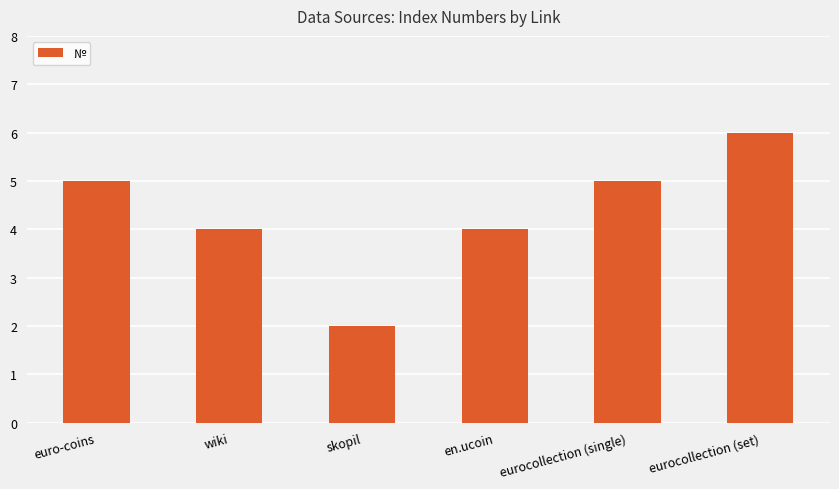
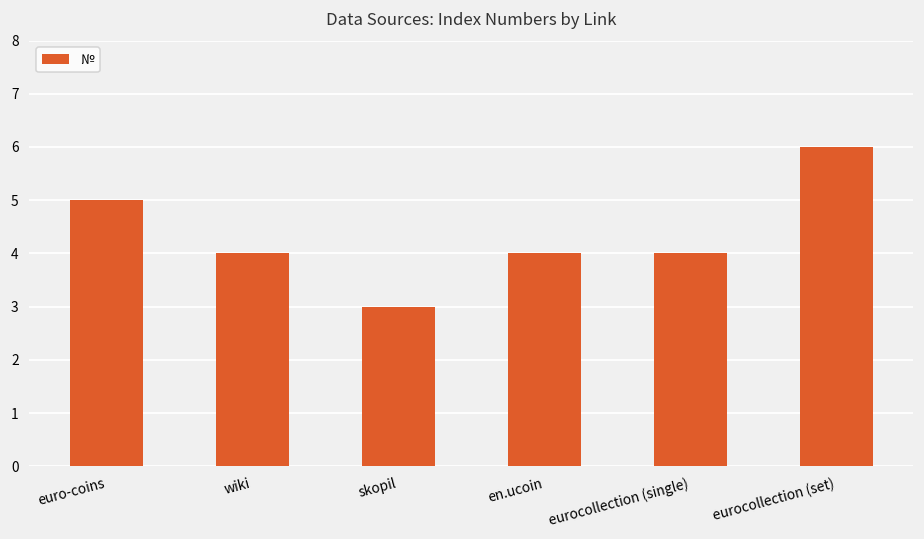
  {
    "euro-coins": 5,
    "wiki": 4,
-   "skopil": 2,
+   "skopil": 3,
    "en.ucoin": 4,
-   "eurocollection (single)": 5,
+   "eurocollection (single)": 4,
    "eurocollection (set)": 6
  }
